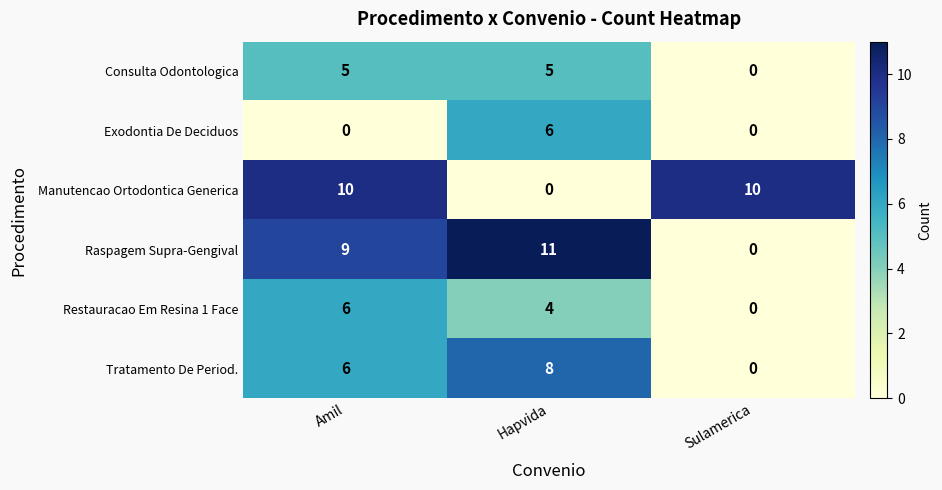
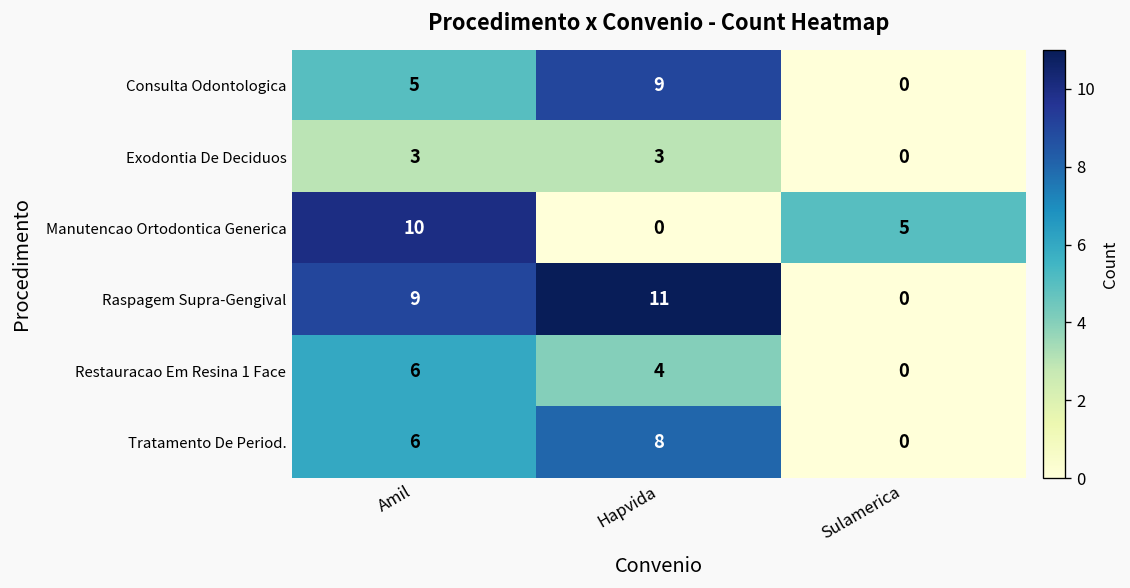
  {
    "Consulta Odontologica": {
      "Amil": 5,
-     "Hapvida": 5,
+     "Hapvida": 9,
      "Sulamerica": 0
    },
    "Exodontia De Deciduos": {
-     "Amil": 0,
-     "Hapvida": 6,
+     "Amil": 3,
+     "Hapvida": 3,
      "Sulamerica": 0
    },
    "Manutencao Ortodontica Generica": {
      "Amil": 10,
      "Hapvida": 0,
-     "Sulamerica": 10
+     "Sulamerica": 5
    },
    "Raspagem Supra-Gengival": {
      "Amil": 9,
      "Hapvida": 11,
      "Sulamerica": 0
    },
    "Restauracao Em Resina 1 Face": {
      "Amil": 6,
      "Hapvida": 4,
      "Sulamerica": 0
    },
    "Tratamento De Period.": {
      "Amil": 6,
      "Hapvida": 8,
      "Sulamerica": 0
    }
  }
